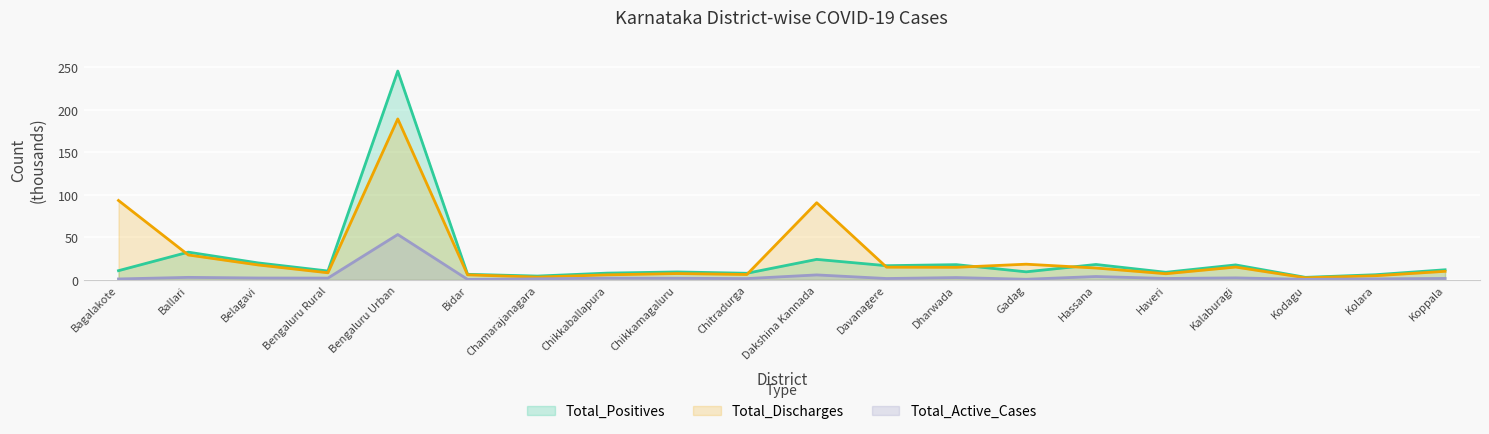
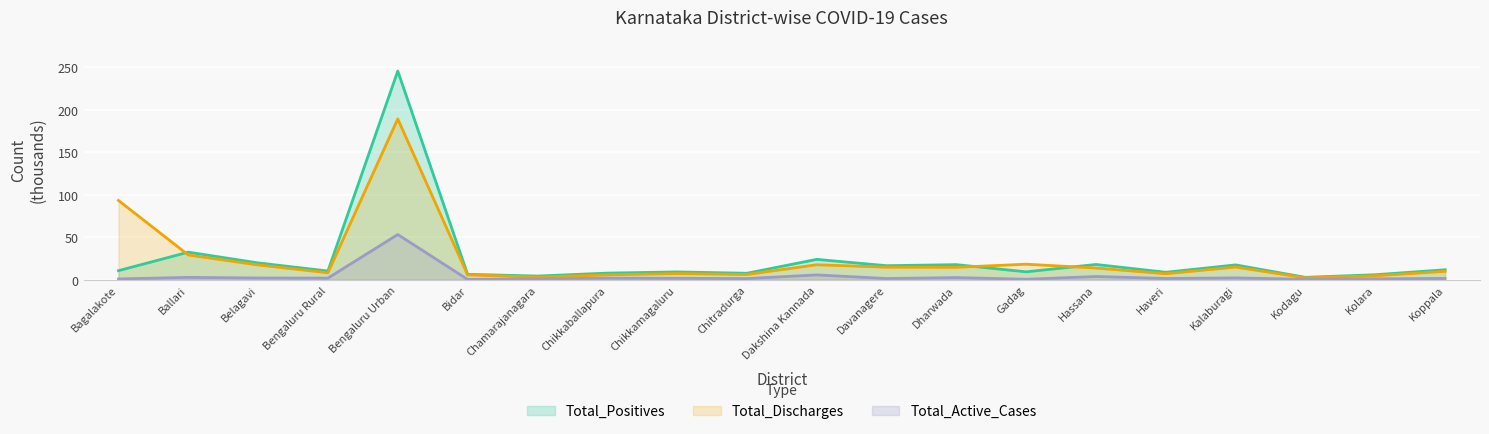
  {
    "Total_Discharges": {
      "Bagalakote": 90,
      "Ballari": 30,
      "Bengaluru Urban": 190,
-     "Dakshina Kannada": 90,
+     "Dakshina Kannada": 20,
      "Dharwada": 10,
      "Gadag": 20,
      "Hassana": 10
    }
  }
